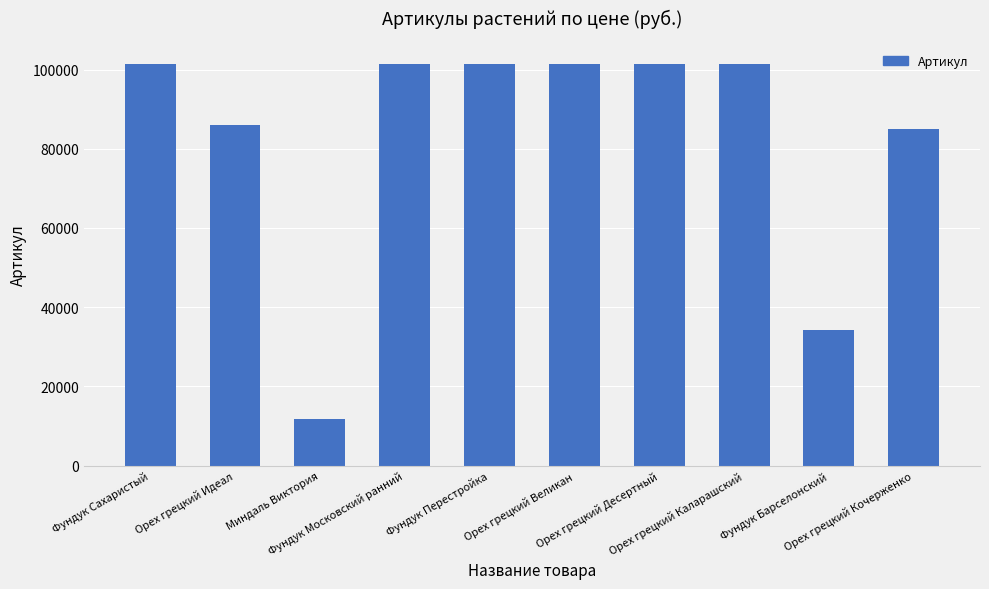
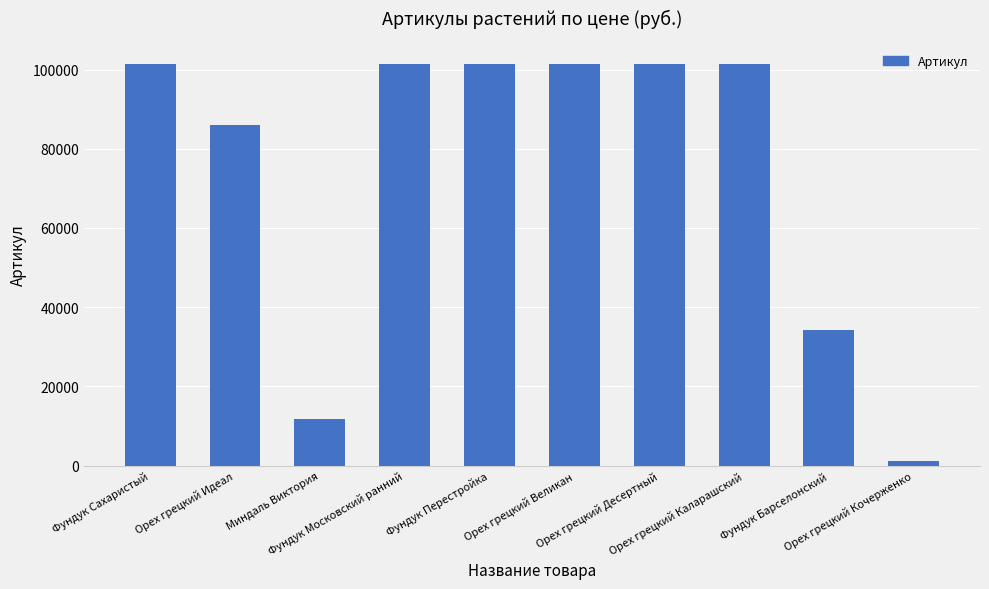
  {
    "Фундук Сахаристый": 101000,
    "Орех грецкий Идеал": 86000,
    "Миндаль Виктория": 12000,
    "Фундук Московский ранний": 101000,
    "Фундук Перестройка": 101000,
    "Орех грецкий Великан": 101000,
    "Орех грецкий Десертный": 101000,
    "Орех грецкий Каларашский": 101000,
    "Фундук Барселонский": 34000,
-   "Орех грецкий Кочерженко": 85000
+   "Орех грецкий Кочерженко": 1000
  }
